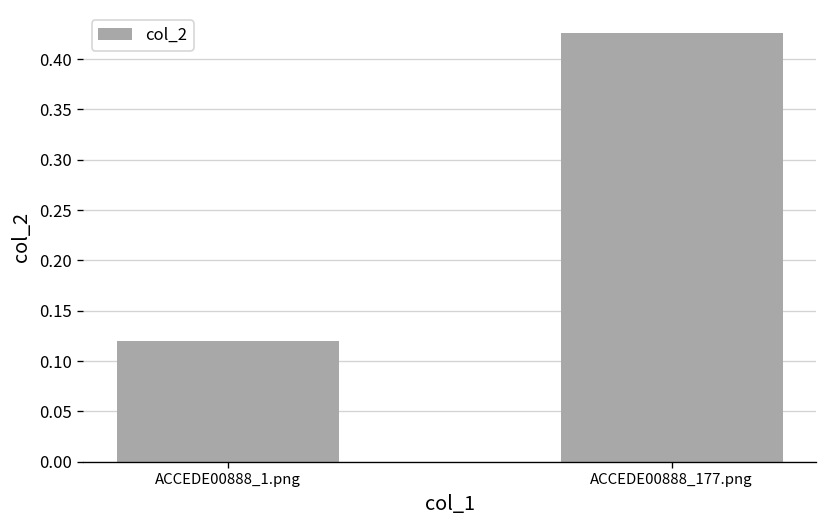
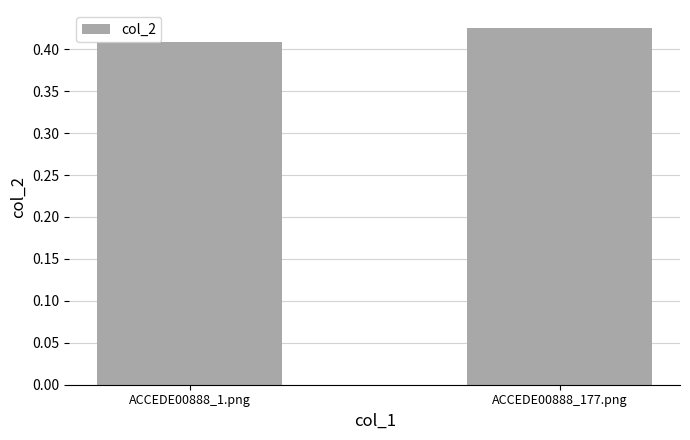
  {
-   "ACCEDE00888_1.png": 0.12,
+   "ACCEDE00888_1.png": 0.41,
    "ACCEDE00888_177.png": 0.43
  }
